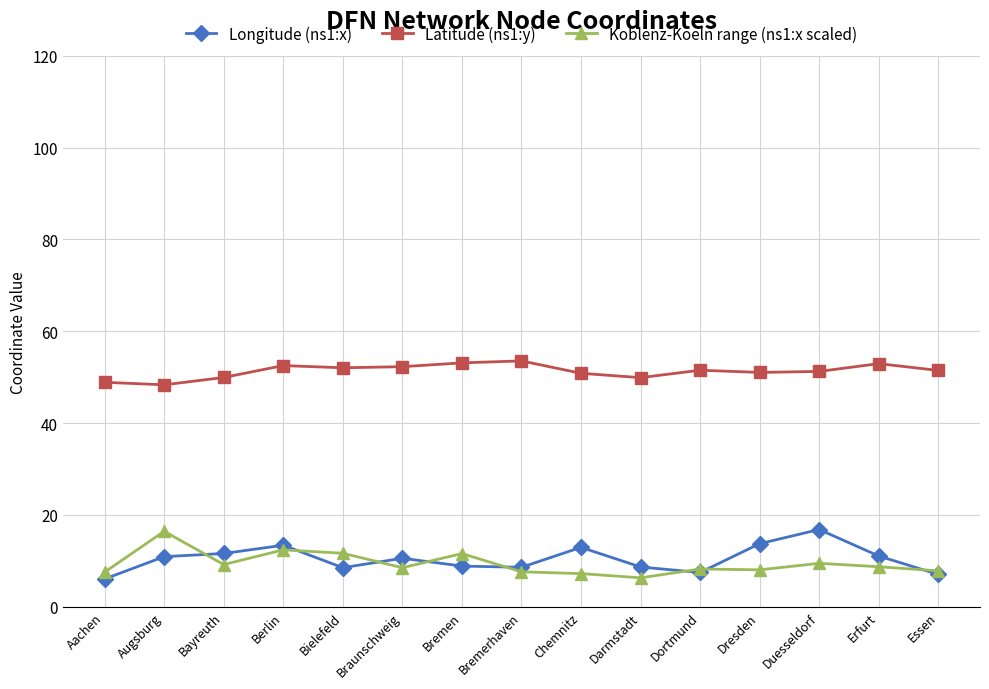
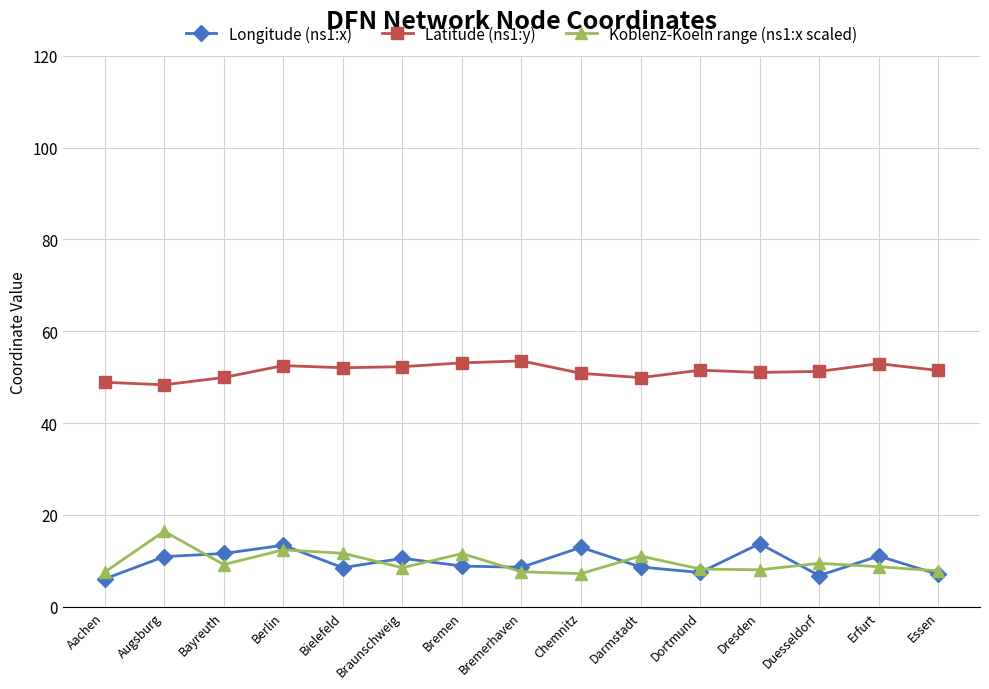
  {
    "Longitude (ns1:x)": {
      "Aachen": 6,
      "Augsburg": 11,
      "Bayreuth": 12,
      "Berlin": 13,
      "Bielefeld": 9,
      "Braunschweig": 11,
      "Bremen": 9,
      "Bremerhaven": 9,
      "Chemnitz": 13,
      "Darmstadt": 9,
      "Dortmund": 7,
      "Dresden": 14,
-     "Duesseldorf": 17,
+     "Duesseldorf": 7,
      "Erfurt": 11,
      "Essen": 7
    },
    "Latitude (ns1:y)": {
      "Aachen": 49,
      "Augsburg": 48,
      "Bayreuth": 50,
      "Berlin": 53,
      "Bielefeld": 52,
      "Braunschweig": 52,
      "Bremen": 53,
      "Bremerhaven": 54,
      "Chemnitz": 51,
      "Darmstadt": 50,
      "Dortmund": 52,
      "Dresden": 51,
      "Duesseldorf": 51,
      "Erfurt": 53,
      "Essen": 51
    },
    "Koblenz-Koeln range (ns1:x scaled)": {
      "Aachen": 8,
      "Augsburg": 16,
      "Bayreuth": 9,
      "Berlin": 12,
      "Bielefeld": 12,
      "Braunschweig": 8,
      "Bremen": 12,
      "Bremerhaven": 8,
      "Chemnitz": 7,
-     "Darmstadt": 6,
+     "Darmstadt": 11,
      "Dortmund": 8,
      "Dresden": 8,
      "Duesseldorf": 9,
      "Erfurt": 9,
      "Essen": 8
    }
  }
